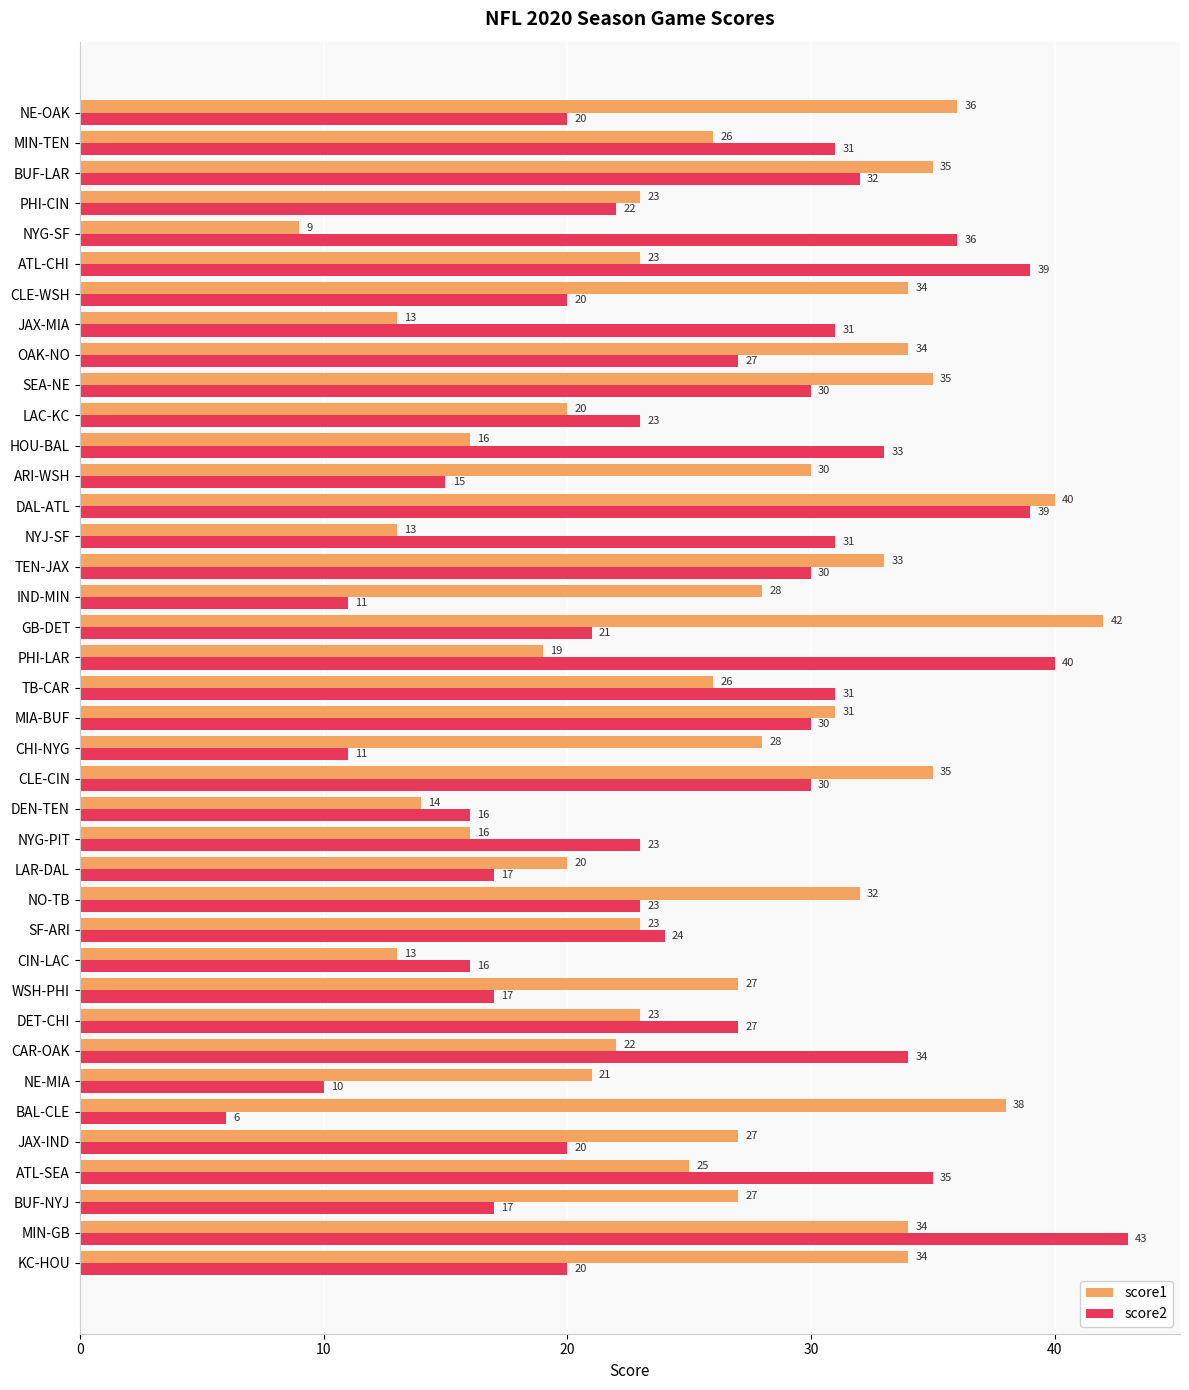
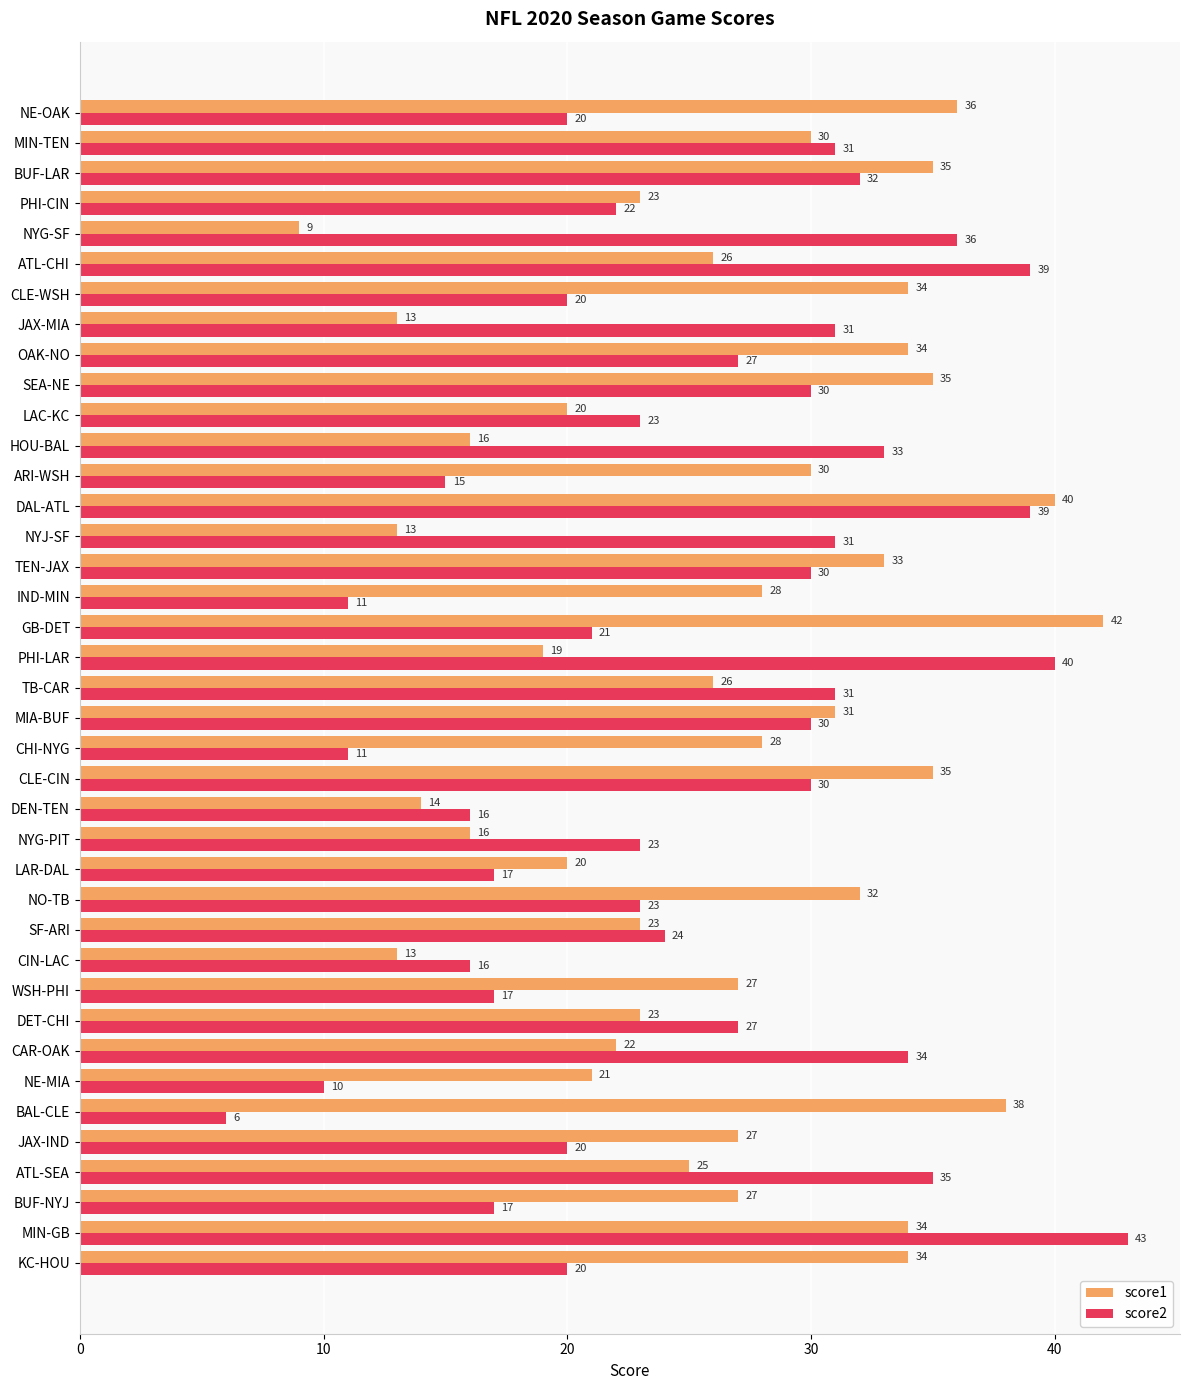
  {
    "score1": {
      "NE-OAK": 36,
-     "MIN-TEN": 26,
+     "MIN-TEN": 30,
      "BUF-LAR": 35,
      "PHI-CIN": 23,
      "NYG-SF": 9,
-     "ATL-CHI": 23,
+     "ATL-CHI": 26,
      "CLE-WSH": 34,
      "JAX-MIA": 13,
      "OAK-NO": 34,
      "SEA-NE": 35,
      "LAC-KC": 20,
      "HOU-BAL": 16,
      "ARI-WSH": 30,
      "DAL-ATL": 40,
      "NYJ-SF": 13,
      "TEN-JAX": 33,
      "IND-MIN": 28,
      "GB-DET": 42,
      "PHI-LAR": 19,
      "TB-CAR": 26,
      "MIA-BUF": 31,
      "CHI-NYG": 28,
      "CLE-CIN": 35,
      "DEN-TEN": 14,
      "NYG-PIT": 16,
      "LAR-DAL": 20,
      "NO-TB": 32,
      "SF-ARI": 23,
      "CIN-LAC": 13,
      "WSH-PHI": 27,
      "DET-CHI": 23,
      "CAR-OAK": 22,
      "NE-MIA": 21,
      "BAL-CLE": 38,
      "JAX-IND": 27,
      "ATL-SEA": 25,
      "BUF-NYJ": 27,
      "MIN-GB": 34,
      "KC-HOU": 34
    },
    "score2": {
      "NE-OAK": 20,
      "MIN-TEN": 31,
      "BUF-LAR": 32,
      "PHI-CIN": 22,
      "NYG-SF": 36,
      "ATL-CHI": 39,
      "CLE-WSH": 20,
      "JAX-MIA": 31,
      "OAK-NO": 27,
      "SEA-NE": 30,
      "LAC-KC": 23,
      "HOU-BAL": 33,
      "ARI-WSH": 15,
      "DAL-ATL": 39,
      "NYJ-SF": 31,
      "TEN-JAX": 30,
      "IND-MIN": 11,
      "GB-DET": 21,
      "PHI-LAR": 40,
      "TB-CAR": 31,
      "MIA-BUF": 30,
      "CHI-NYG": 11,
      "CLE-CIN": 30,
      "DEN-TEN": 16,
      "NYG-PIT": 23,
      "LAR-DAL": 17,
      "NO-TB": 23,
      "SF-ARI": 24,
      "CIN-LAC": 16,
      "WSH-PHI": 17,
      "DET-CHI": 27,
      "CAR-OAK": 34,
      "NE-MIA": 10,
      "BAL-CLE": 6,
      "JAX-IND": 20,
      "ATL-SEA": 35,
      "BUF-NYJ": 17,
      "MIN-GB": 43,
      "KC-HOU": 20
    }
  }
